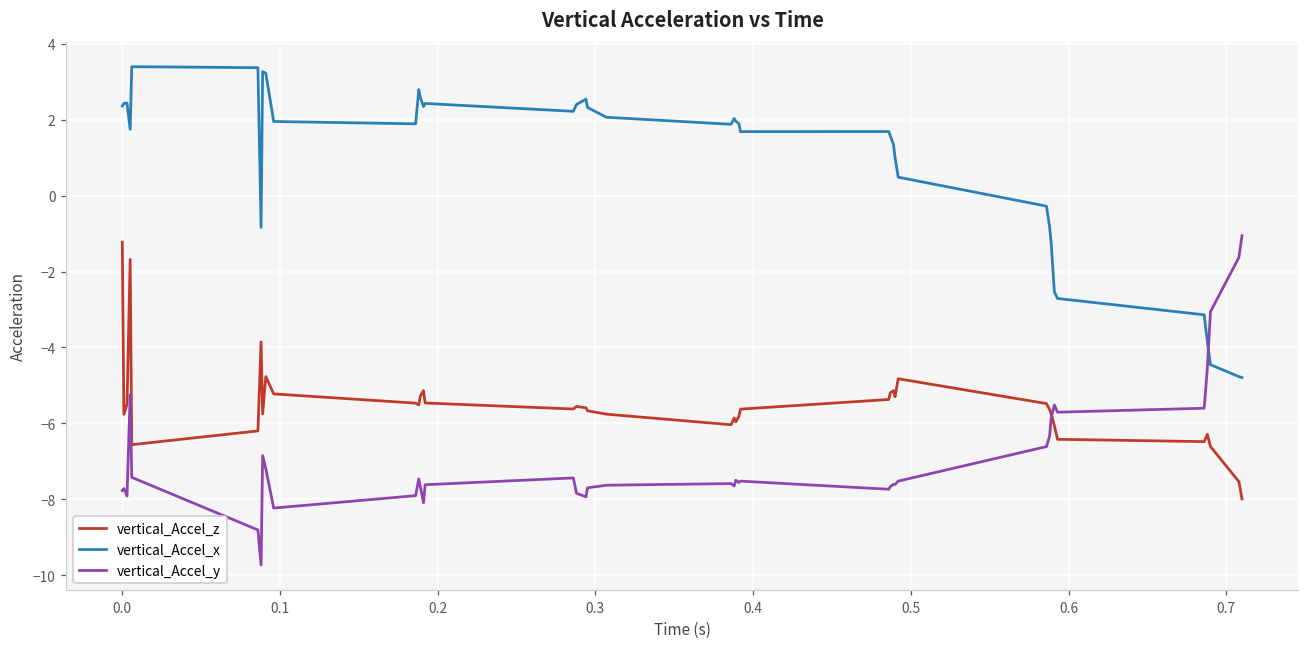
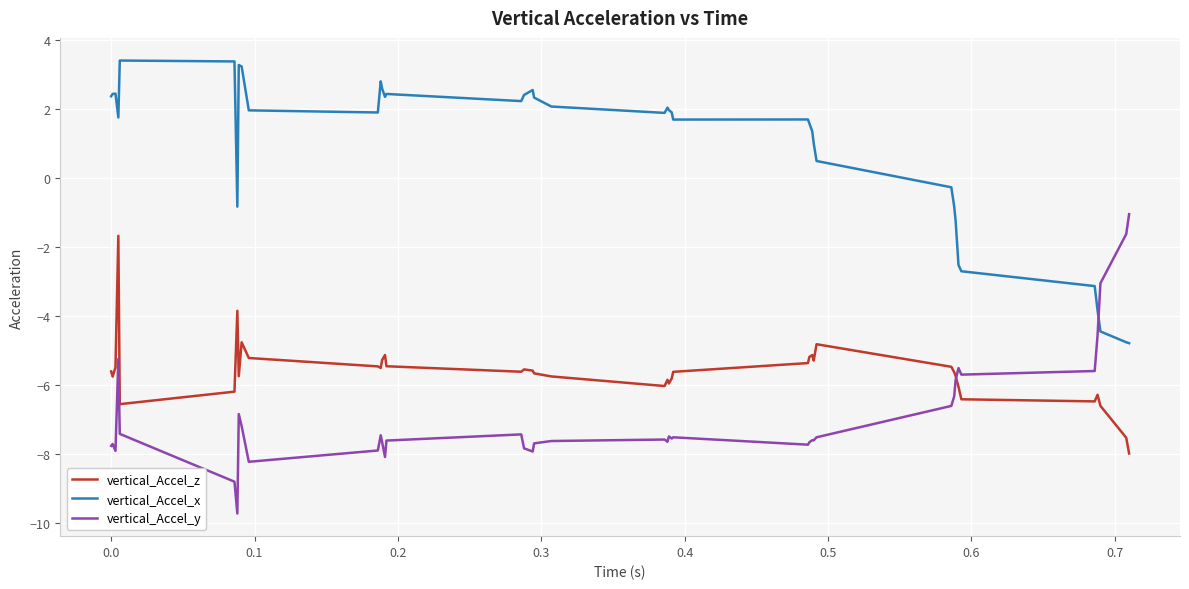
  {
    "vertical_Accel_z": {
-     "0.0": -1.2
+     "0.0": -5.6
    },
    "vertical_Accel_x": {
      "0.0": 2.4
    },
    "vertical_Accel_y": {
      "0.0": -7.8
    }
  }
